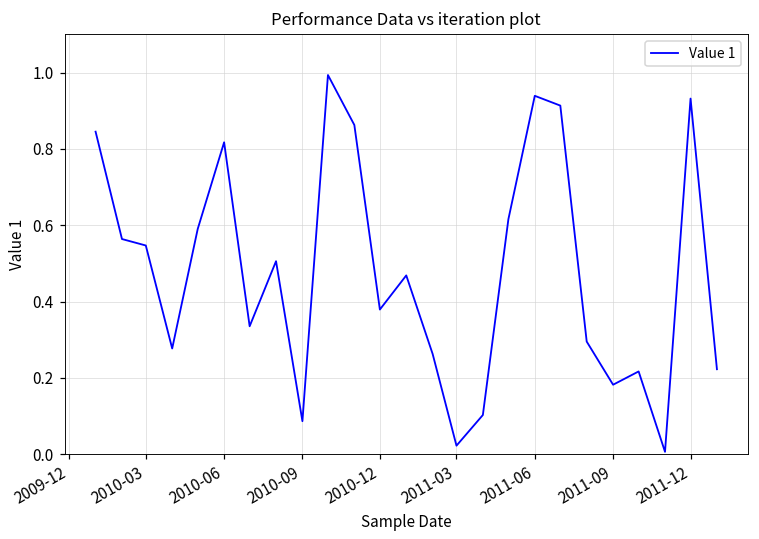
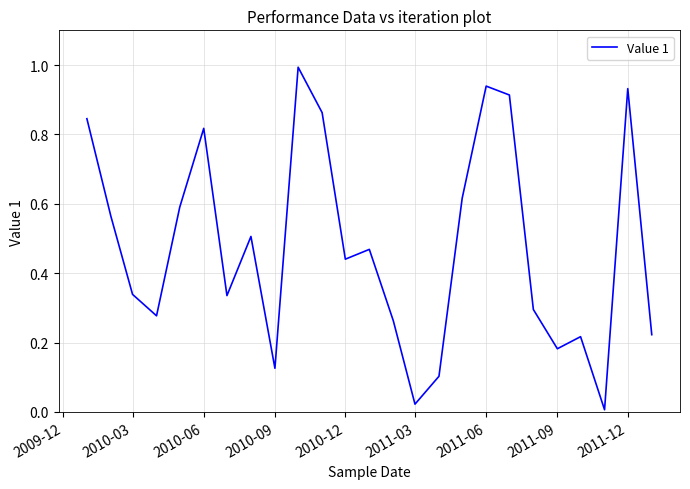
  {
-   "2010-03": 0.55,
+   "2010-03": 0.34,
    "2010-06": 0.82,
-   "2010-09": 0.09,
-   "2010-12": 0.38,
+   "2010-09": 0.13,
+   "2010-12": 0.44,
    "2011-03": 0.02,
    "2011-06": 0.94,
    "2011-09": 0.18,
    "2011-12": 0.93
  }
